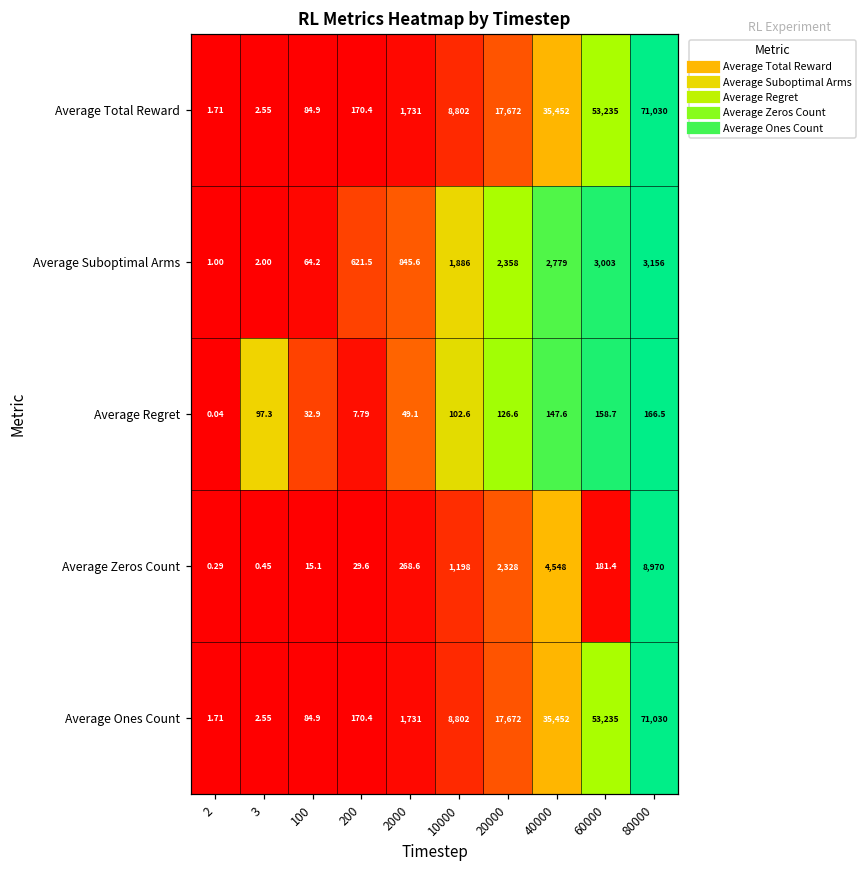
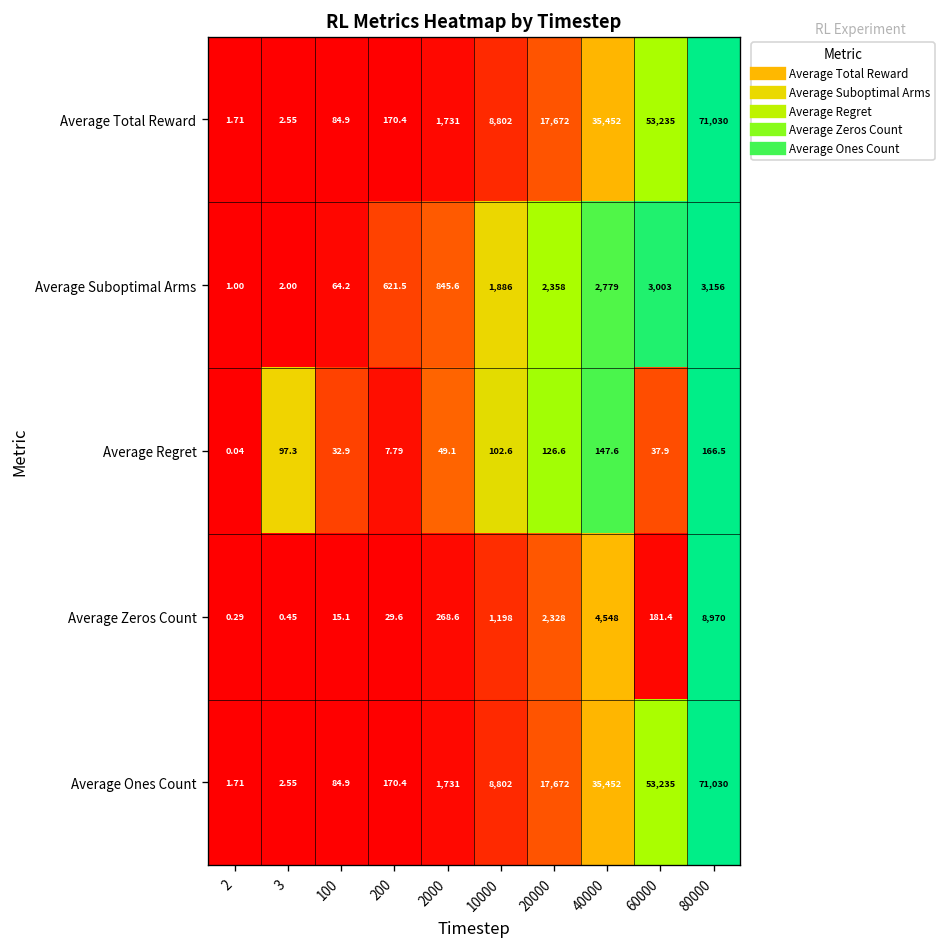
  {
    "Average Total Reward": {
      "2": "1.71",
      "3": "2.55",
      "100": "84.9",
      "200": "170.4",
      "2000": "1,731",
      "10000": "8,802",
      "20000": "17,672",
      "40000": "35,452",
      "60000": "53,235",
      "80000": "71,030"
    },
    "Average Suboptimal Arms": {
      "2": "1.00",
      "3": "2.00",
      "100": "64.2",
      "200": "621.5",
      "2000": "845.6",
      "10000": "1,886",
      "20000": "2,358",
      "40000": "2,779",
      "60000": "3,003",
      "80000": "3,156"
    },
    "Average Regret": {
      "2": "0.04",
      "3": "97.3",
      "100": "32.9",
      "200": "7.79",
      "2000": "49.1",
      "10000": "102.6",
      "20000": "126.6",
      "40000": "147.6",
-     "60000": "158.7",
+     "60000": "37.9",
      "80000": "166.5"
    },
    "Average Zeros Count": {
      "2": "0.29",
      "3": "0.45",
      "100": "15.1",
      "200": "29.6",
      "2000": "268.6",
      "10000": "1,198",
      "20000": "2,328",
      "40000": "4,548",
      "60000": "181.4",
      "80000": "8,970"
    },
    "Average Ones Count": {
      "2": "1.71",
      "3": "2.55",
      "100": "84.9",
      "200": "170.4",
      "2000": "1,731",
      "10000": "8,802",
      "20000": "17,672",
      "40000": "35,452",
      "60000": "53,235",
      "80000": "71,030"
    }
  }
